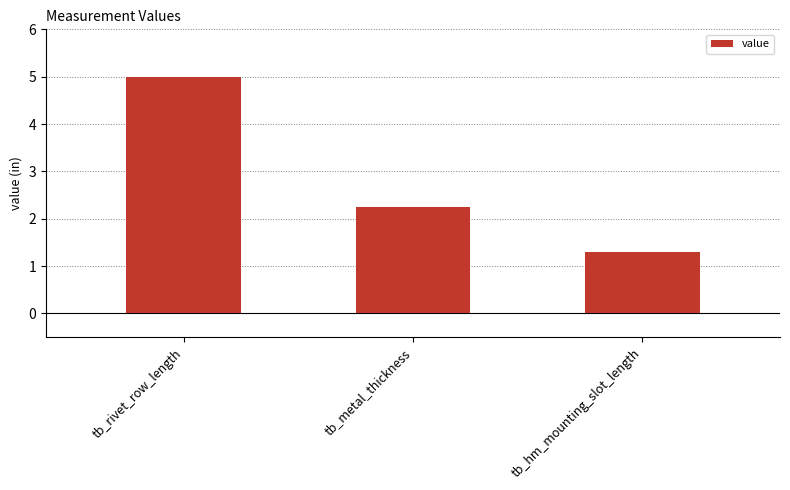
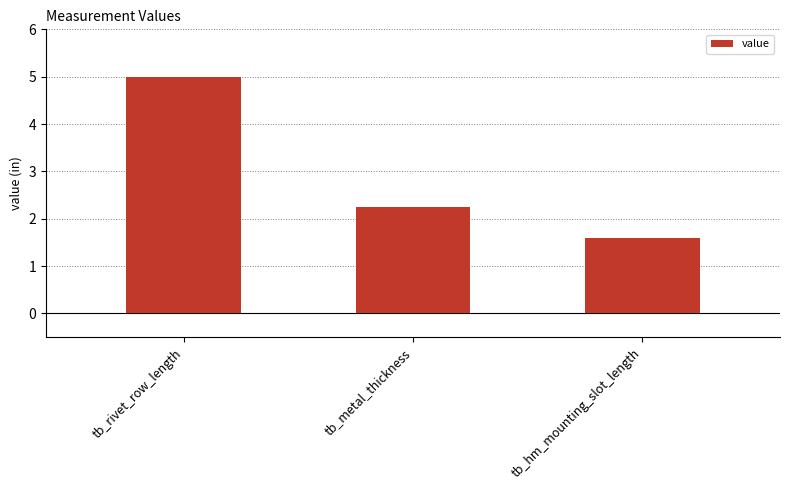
  {
    "tb_rivet_row_length": 5.0,
    "tb_metal_thickness": 2.2,
-   "tb_hm_mounting_slot_length": 1.3
+   "tb_hm_mounting_slot_length": 1.6
  }
